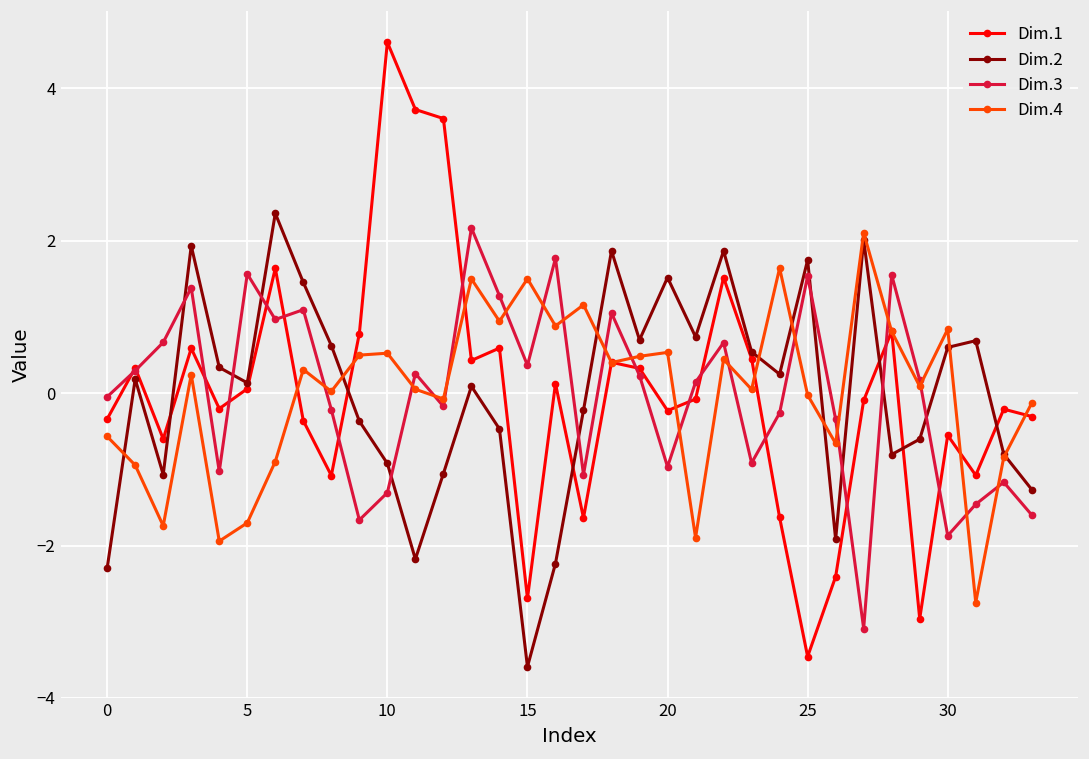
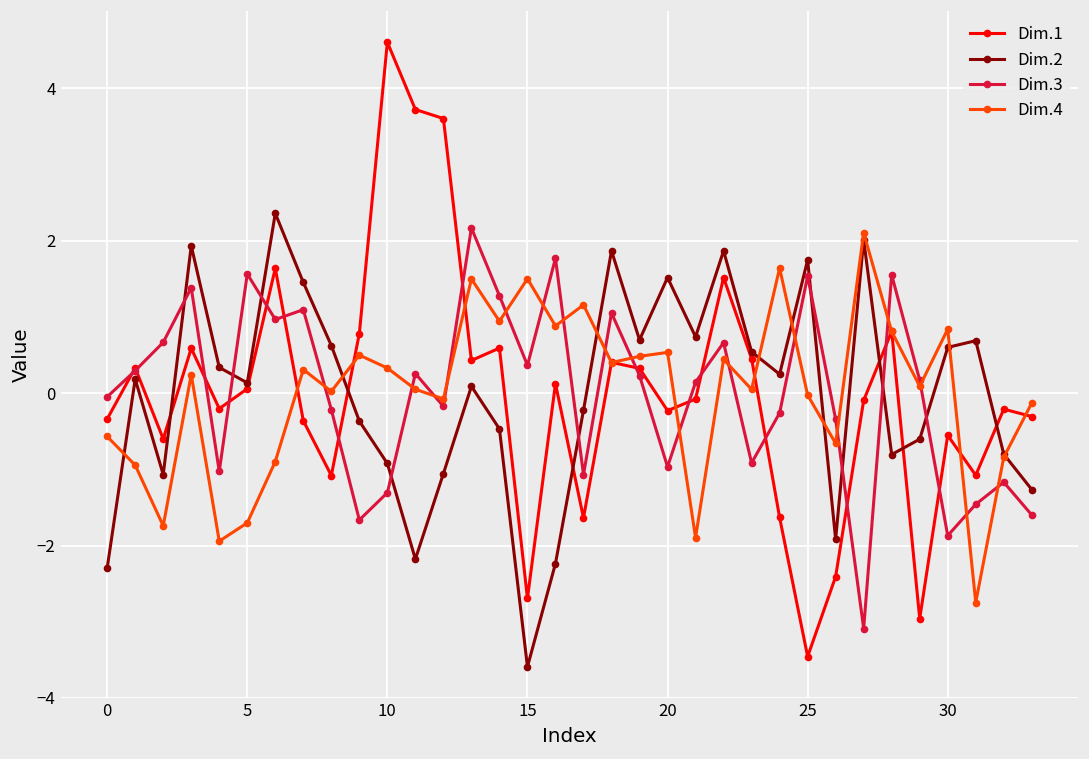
  {
    "Dim.1": {
      "0": -0.3,
      "5": 0.1,
      "10": 4.6,
      "15": -2.7,
      "20": -0.2,
      "25": -3.5,
      "30": -0.6
    },
    "Dim.2": {
      "0": -2.3,
      "5": 0.1,
      "10": -0.9,
      "15": -3.6,
      "20": 1.5,
      "25": 1.7,
      "30": 0.6
    },
    "Dim.3": {
      "0": 0.0,
      "5": 1.6,
      "10": -1.3,
      "15": 0.4,
      "20": -1.0,
      "25": 1.5,
      "30": -1.9
    },
    "Dim.4": {
      "0": -0.6,
      "5": -1.7,
-     "10": 0.5,
+     "10": 0.3,
      "15": 1.5,
      "20": 0.5,
      "25": 0.0,
      "30": 0.8
    }
  }
